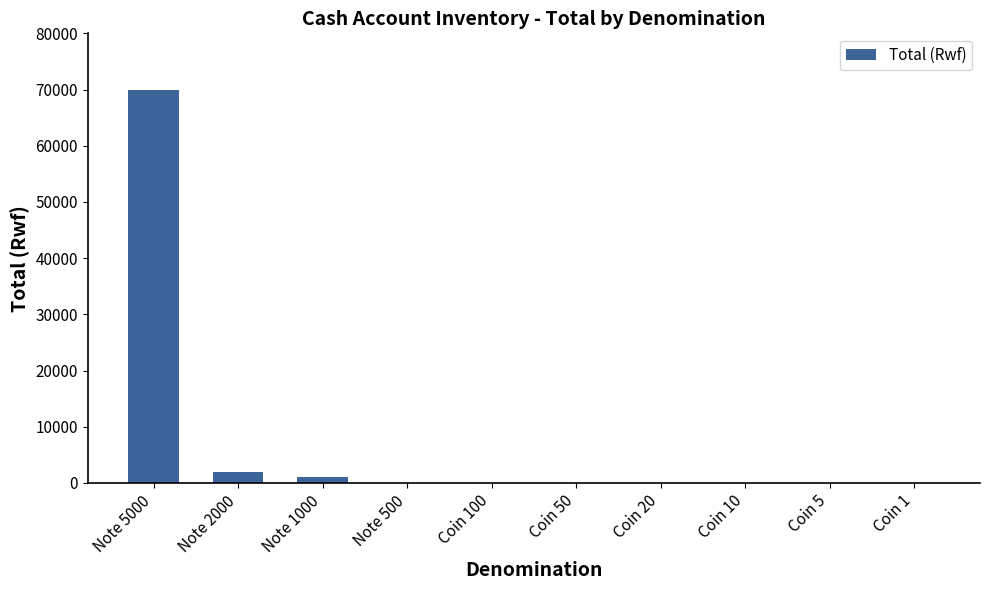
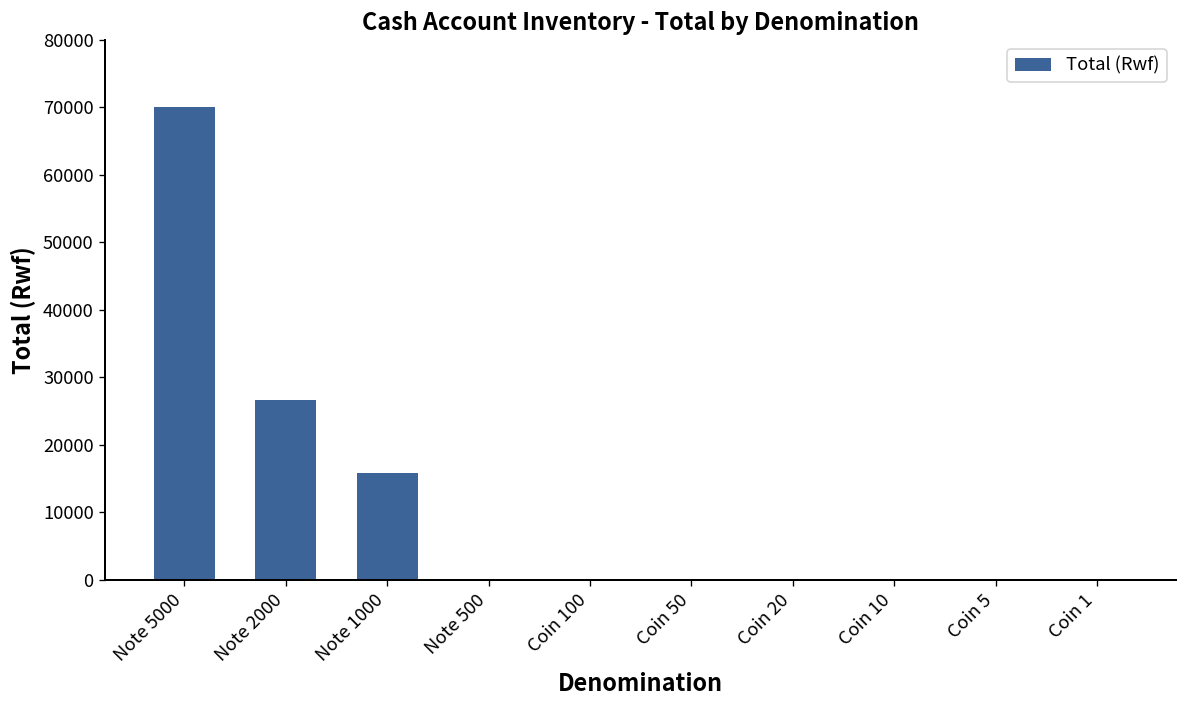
  {
    "Note 5000": 70000,
-   "Note 2000": 2000,
-   "Note 1000": 1000,
+   "Note 2000": 27000,
+   "Note 1000": 16000,
    "Note 500": 0,
    "Coin 100": 0,
    "Coin 50": 0,
    "Coin 20": 0,
    "Coin 10": 0,
    "Coin 5": 0,
    "Coin 1": 0
  }
